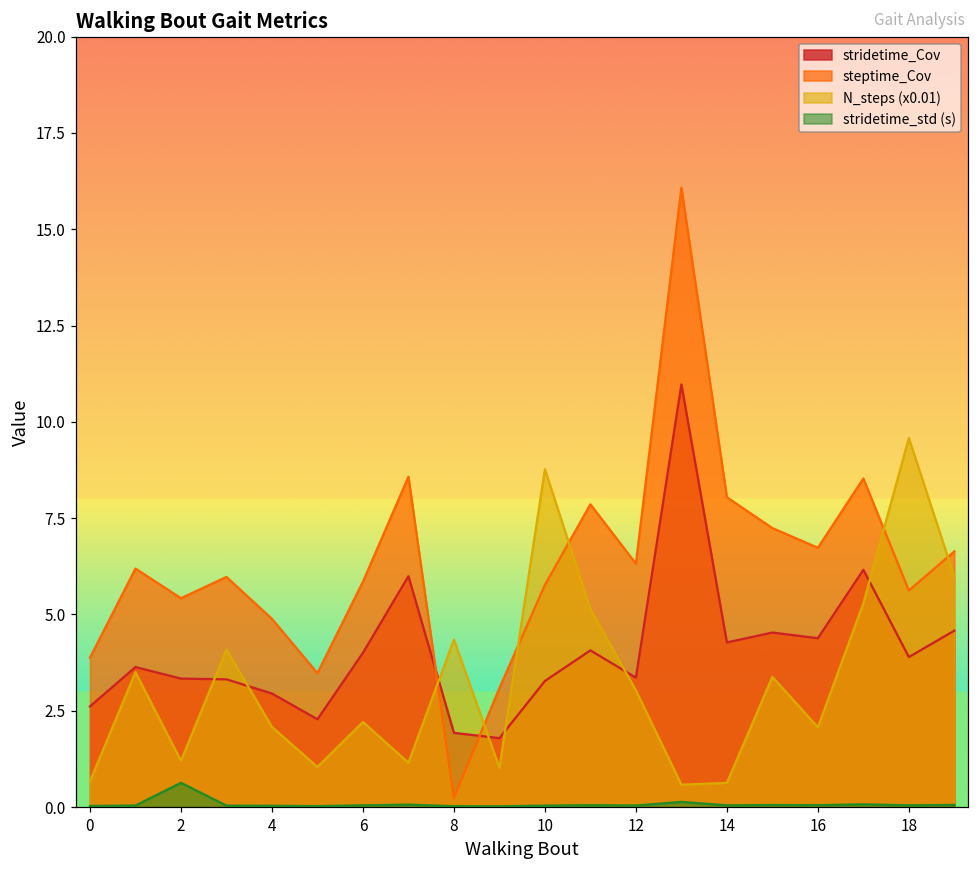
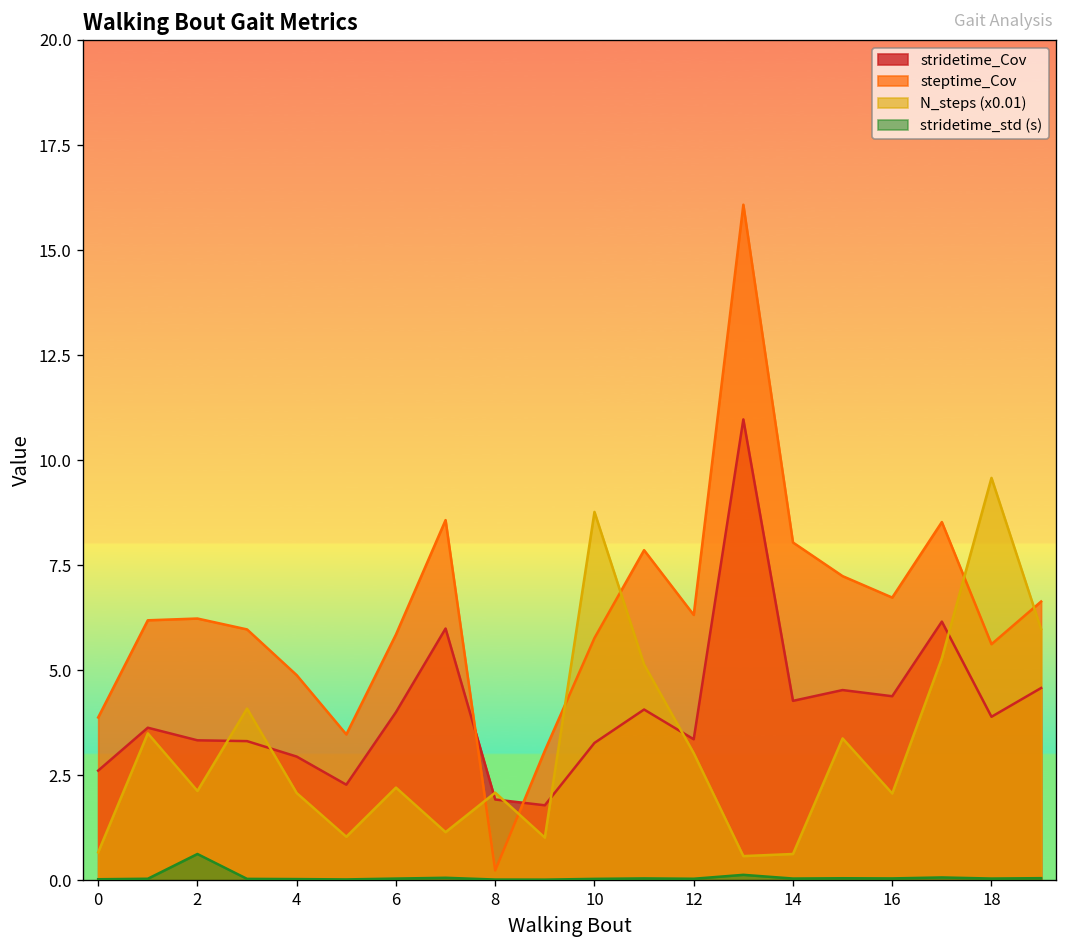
  {
    "stridetime_Cov": {
      "0": 2.6,
      "2": 3.3,
      "4": 2.9,
      "6": 4.0,
      "8": 1.9,
      "10": 3.3,
      "12": 3.4,
      "14": 4.3,
      "16": 4.4,
      "18": 3.9
    },
    "steptime_Cov": {
      "0": 3.9,
-     "2": 5.4,
+     "2": 6.2,
      "4": 4.9,
      "6": 5.9,
      "8": 0.2,
      "10": 5.8,
      "12": 6.3,
      "14": 8.0,
      "16": 6.7,
      "18": 5.6
    },
    "N_steps (x0.01)": {
      "0": 0.7,
-     "2": 1.2,
+     "2": 2.1,
      "4": 2.1,
      "6": 2.2,
-     "8": 4.4,
+     "8": 2.1,
      "10": 8.8,
      "12": 3.0,
      "14": 0.6,
      "16": 2.1,
      "18": 9.6
    },
    "stridetime_std (s)": {
      "0": 0.0,
      "2": 0.6,
      "4": 0.0,
      "6": 0.0,
      "8": 0.0,
      "10": 0.0,
      "12": 0.0,
      "14": 0.0,
      "16": 0.0,
      "18": 0.0
    }
  }
